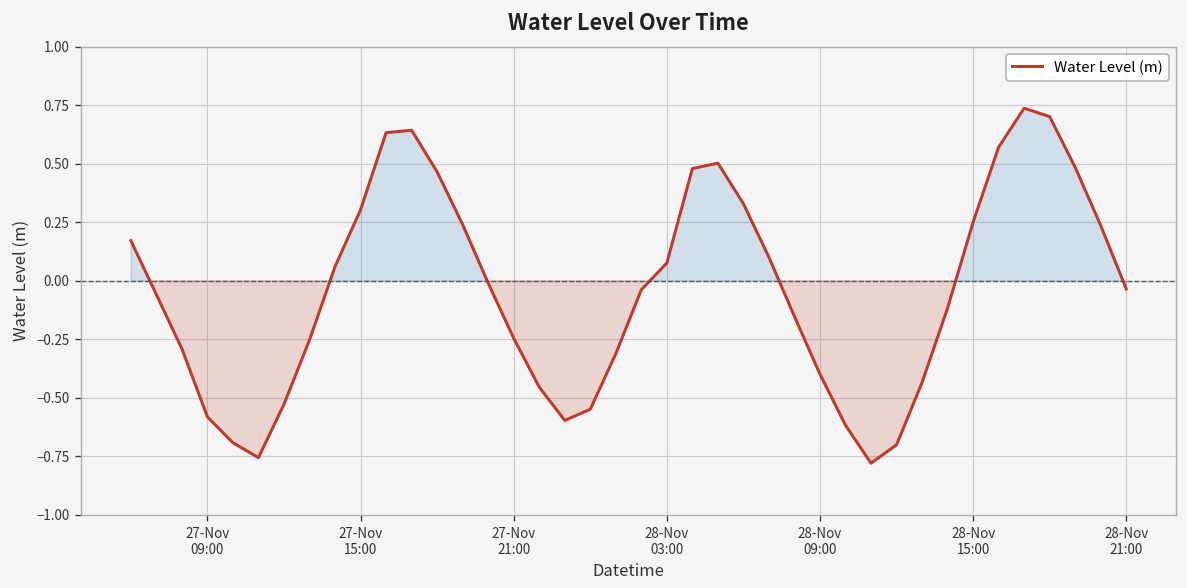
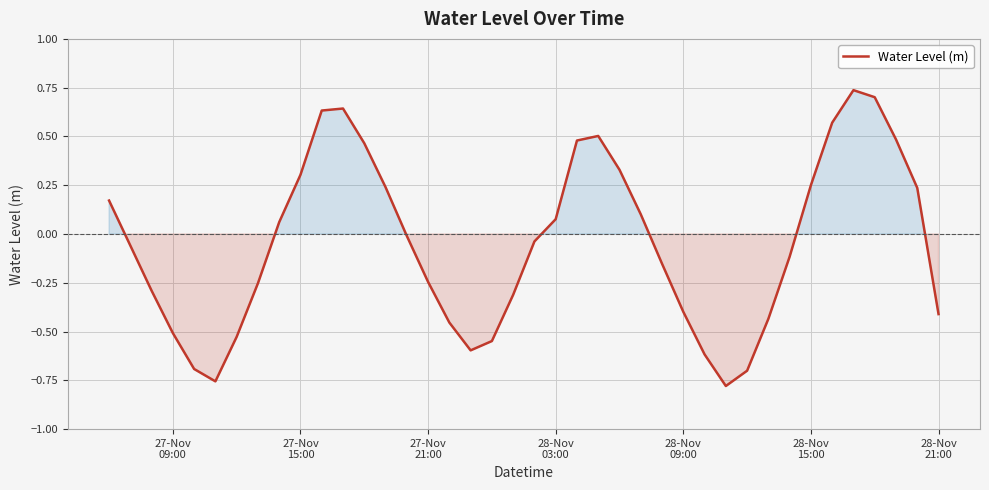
  {
-   "27-Nov 09:00": -0.58,
+   "27-Nov 09:00": -0.51,
    "27-Nov 15:00": 0.30,
    "27-Nov 21:00": -0.25,
    "28-Nov 03:00": 0.08,
    "28-Nov 09:00": -0.40,
    "28-Nov 15:00": 0.25,
-   "28-Nov 21:00": -0.03
+   "28-Nov 21:00": -0.41
  }
